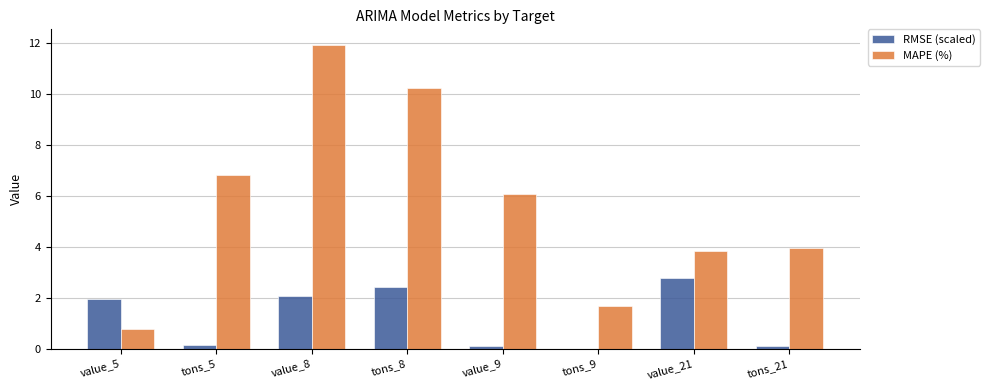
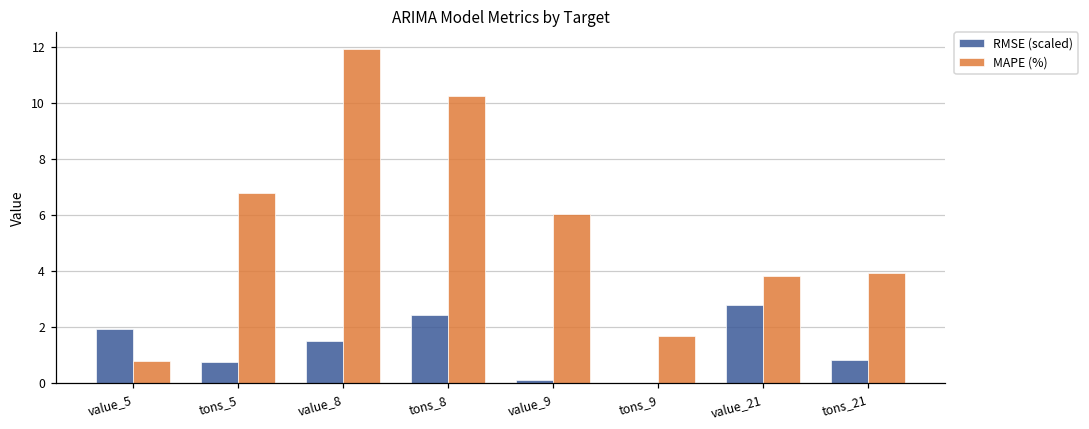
  {
    "RMSE (scaled)": {
      "value_5": 1.9,
-     "tons_5": 0.1,
-     "value_8": 2.1,
+     "tons_5": 0.8,
+     "value_8": 1.5,
      "tons_8": 2.4,
      "value_9": 0.1,
      "value_21": 2.8,
-     "tons_21": 0.1
+     "tons_21": 0.8
    },
    "MAPE (%)": {
      "value_5": 0.8,
      "tons_5": 6.8,
      "value_8": 11.9,
      "tons_8": 10.2,
      "value_9": 6.0,
      "tons_9": 1.7,
      "value_21": 3.8,
      "tons_21": 4.0
    }
  }
